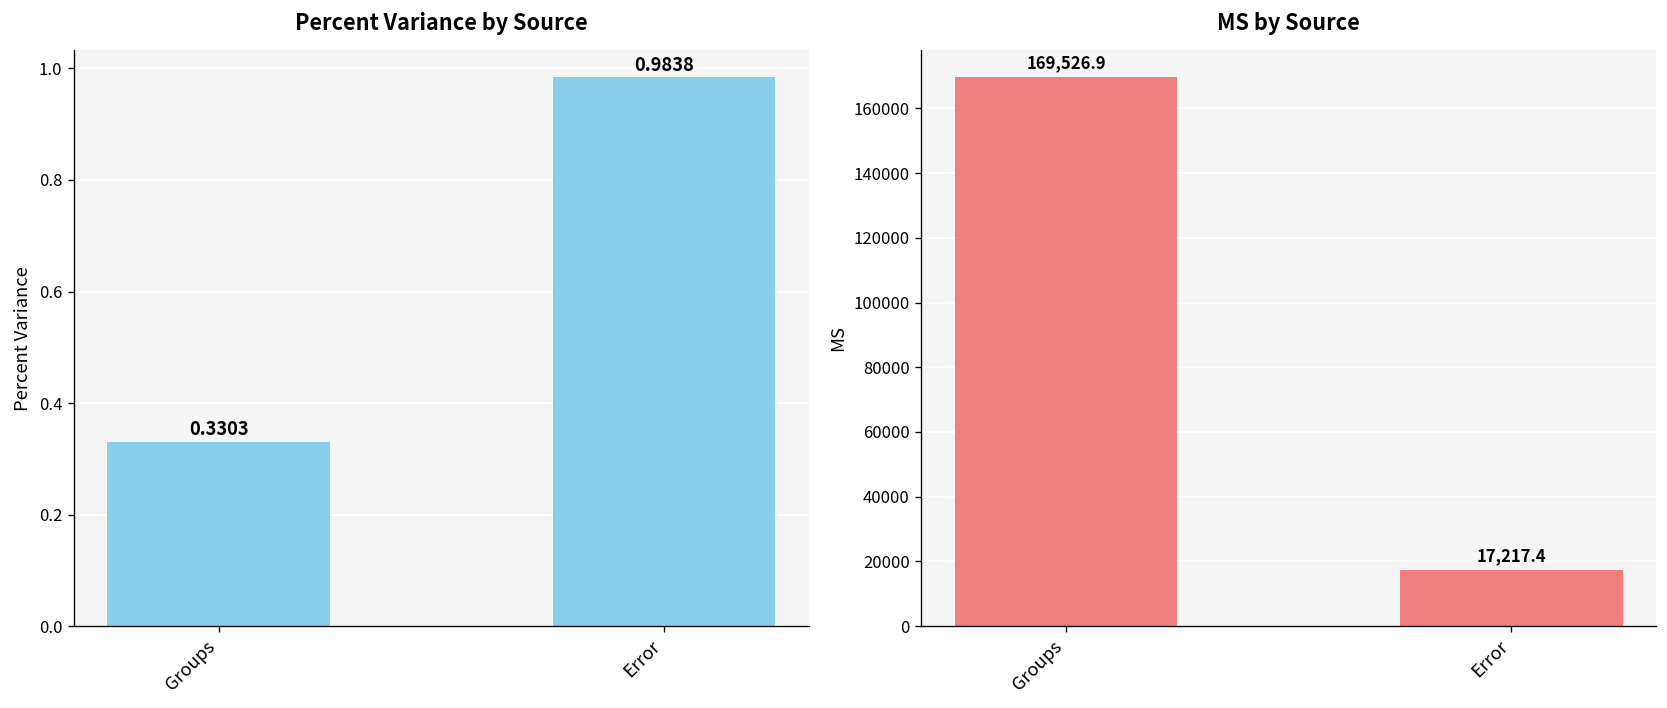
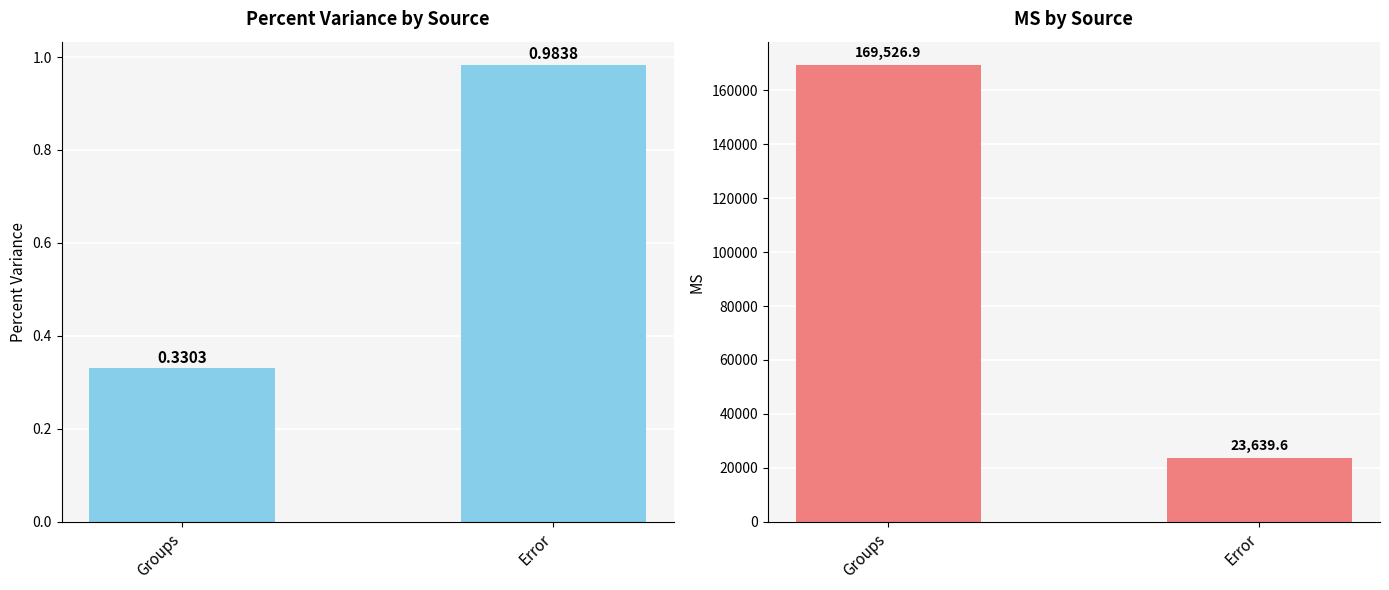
  {
    "Percent Variance by Source": {
      "Groups": "0.3303",
      "Error": "0.9838"
    },
    "MS by Source": {
      "Groups": "169,526.9",
-     "Error": "17,217.4"
+     "Error": "23,639.6"
    }
  }
